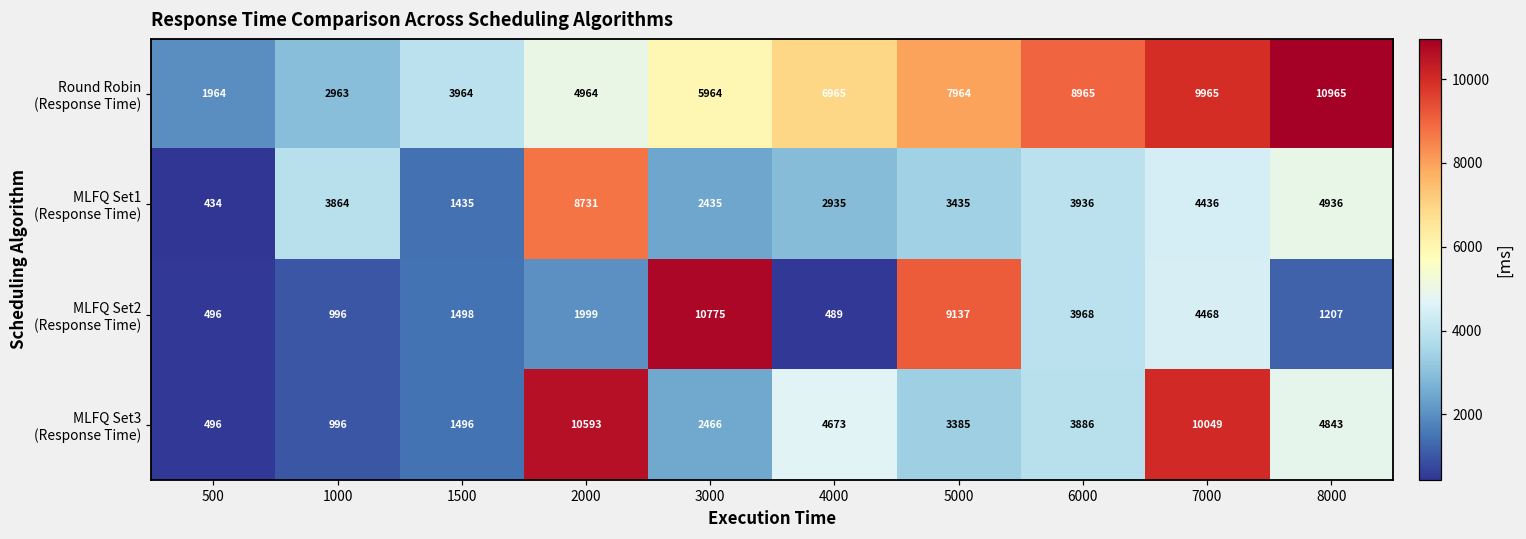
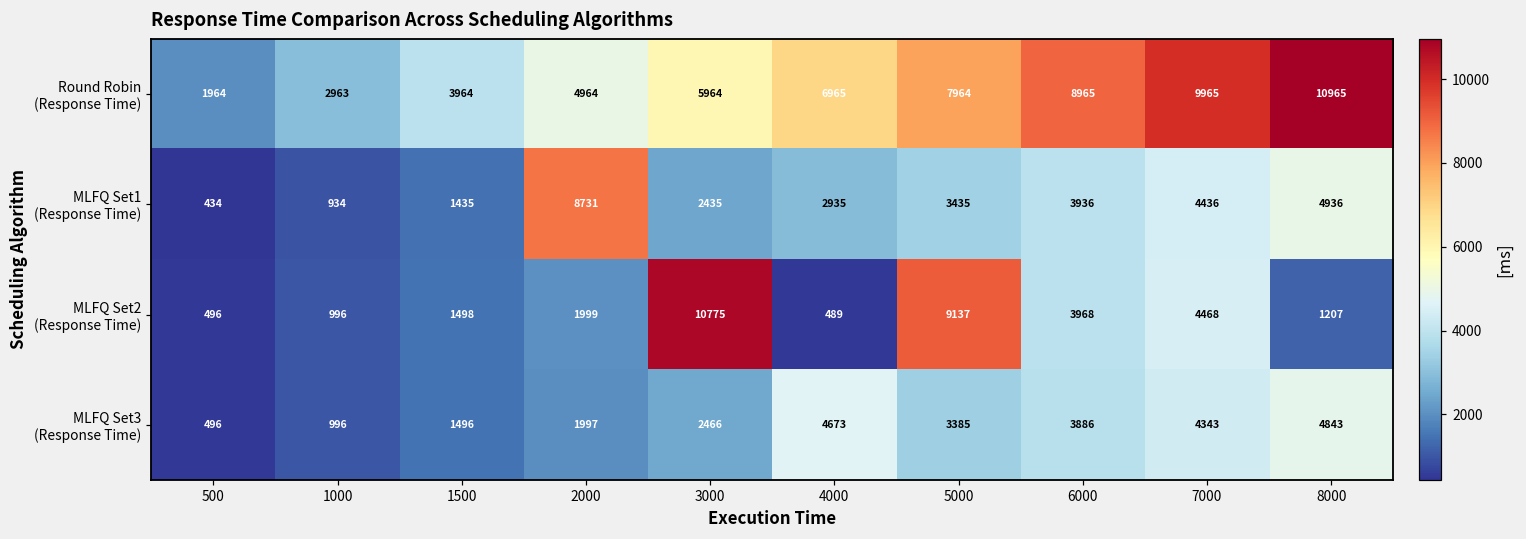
  {
    "Round Robin (Response Time)": {
      "500": 1964,
      "1000": 2963,
      "1500": 3964,
      "2000": 4964,
      "3000": 5964,
      "4000": 6965,
      "5000": 7964,
      "6000": 8965,
      "7000": 9965,
      "8000": 10965
    },
    "MLFQ Set1 (Response Time)": {
      "500": 434,
-     "1000": 3864,
+     "1000": 934,
      "1500": 1435,
      "2000": 8731,
      "3000": 2435,
      "4000": 2935,
      "5000": 3435,
      "6000": 3936,
      "7000": 4436,
      "8000": 4936
    },
    "MLFQ Set2 (Response Time)": {
      "500": 496,
      "1000": 996,
      "1500": 1498,
      "2000": 1999,
      "3000": 10775,
      "4000": 489,
      "5000": 9137,
      "6000": 3968,
      "7000": 4468,
      "8000": 1207
    },
    "MLFQ Set3 (Response Time)": {
      "500": 496,
      "1000": 996,
      "1500": 1496,
-     "2000": 10593,
+     "2000": 1997,
      "3000": 2466,
      "4000": 4673,
      "5000": 3385,
      "6000": 3886,
-     "7000": 10049,
+     "7000": 4343,
      "8000": 4843
    }
  }
